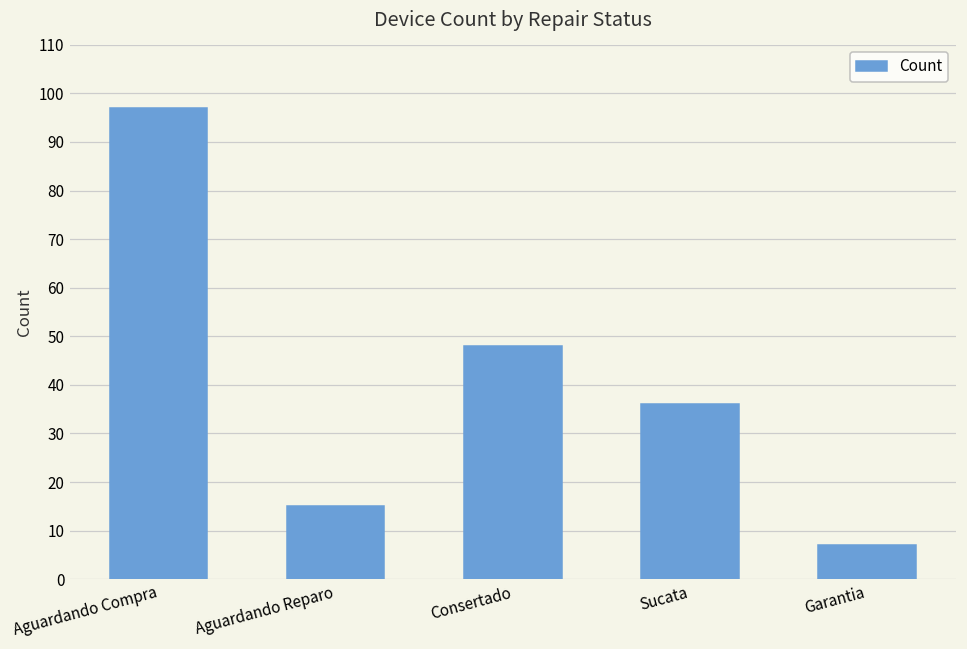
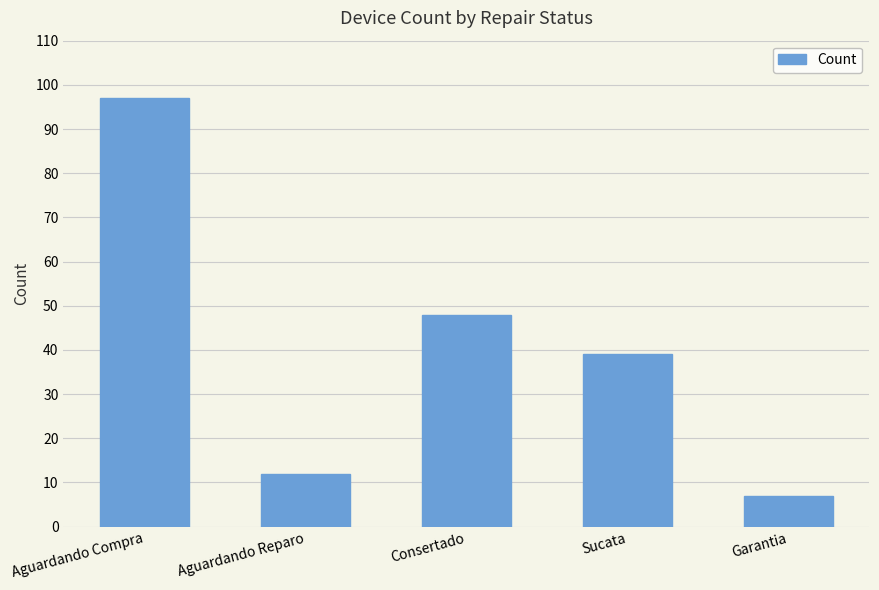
  {
    "Aguardando Compra": 97,
-   "Aguardando Reparo": 15,
+   "Aguardando Reparo": 12,
    "Consertado": 48,
-   "Sucata": 36,
+   "Sucata": 39,
    "Garantia": 7
  }
